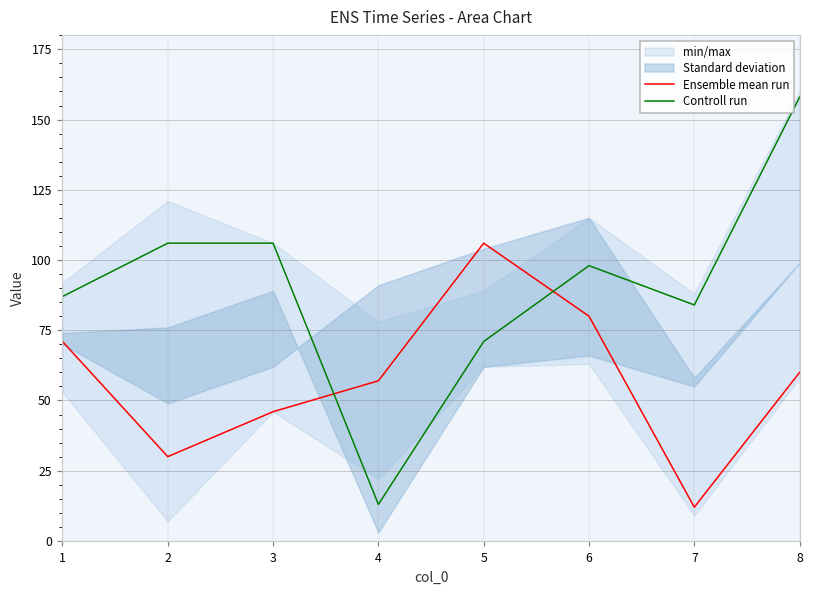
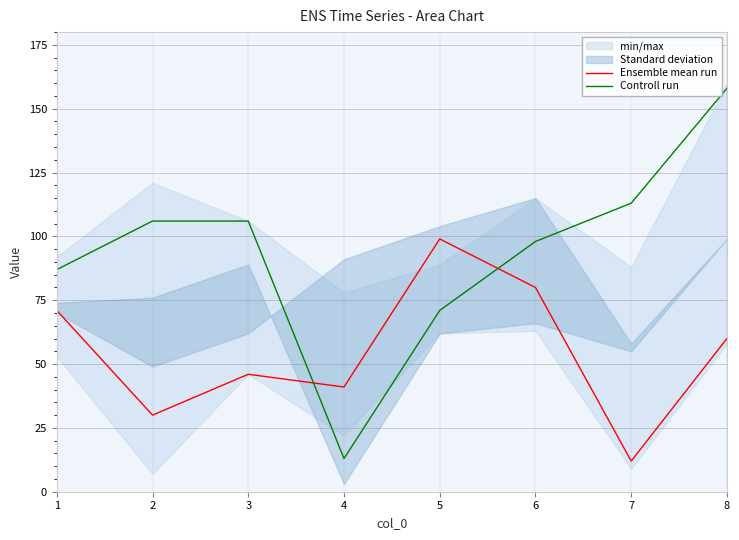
  {
    "Ensemble mean run": {
      "1": 71,
      "2": 30,
      "3": 46,
-     "4": 57,
-     "5": 106,
+     "4": 41,
+     "5": 99,
      "6": 80,
      "7": 12,
      "8": 60
    },
    "Controll run": {
      "1": 87,
      "2": 106,
      "4": 13,
      "5": 71,
      "6": 98,
-     "7": 84,
+     "7": 113,
      "8": 158
    }
  }
